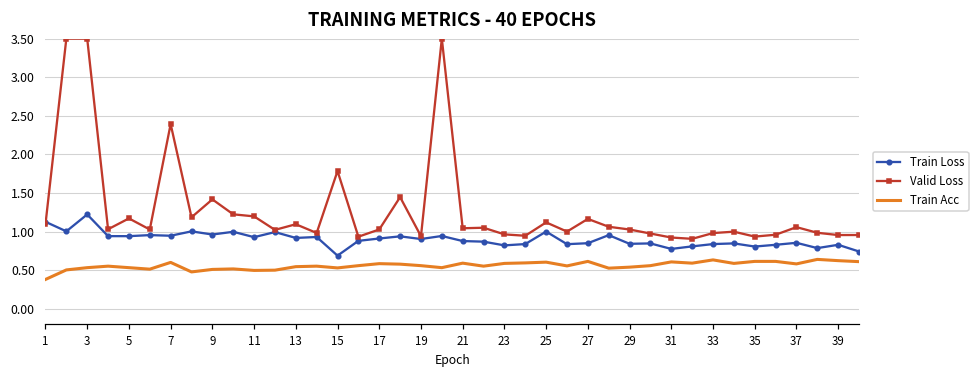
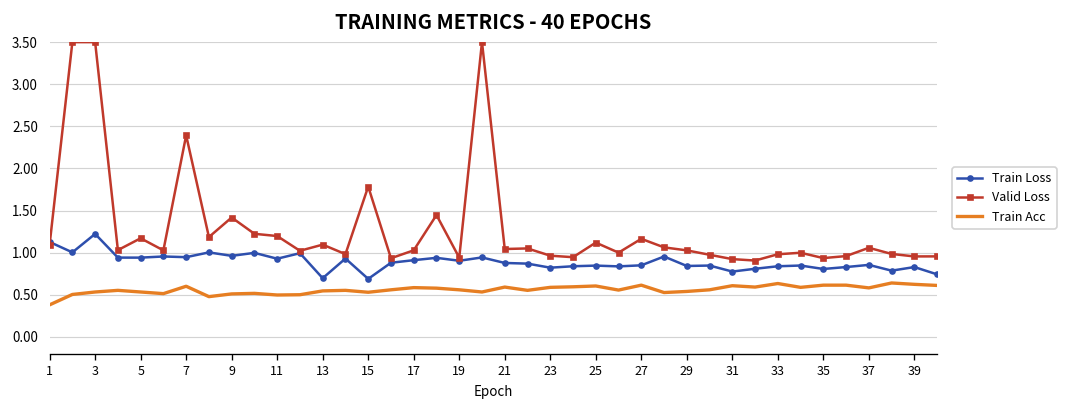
  {
    "Train Loss": {
      "3": 1.2,
      "5": 0.9,
      "7": 0.9,
      "9": 1.0,
      "11": 0.9,
-     "13": 0.9,
+     "13": 0.7,
      "15": 0.7,
      "17": 0.9,
      "19": 0.9,
      "21": 0.9,
      "23": 0.8,
-     "25": 1.0,
+     "25": 0.8,
      "27": 0.8,
      "29": 0.8,
      "31": 0.8,
      "33": 0.8,
      "35": 0.8,
      "37": 0.9,
      "39": 0.8
    },
    "Valid Loss": {
      "3": 3.5,
      "5": 1.2,
      "7": 2.4,
      "9": 1.4,
      "11": 1.2,
      "13": 1.1,
      "15": 1.8,
      "17": 1.0,
      "19": 0.9,
      "21": 1.0,
      "23": 1.0,
      "25": 1.1,
      "27": 1.2,
      "29": 1.0,
      "31": 0.9,
      "33": 1.0,
      "35": 0.9,
      "37": 1.1,
      "39": 1.0
    },
    "Train Acc": {
      "1": 0.4,
      "3": 0.5,
      "5": 0.5,
      "7": 0.6,
      "9": 0.5,
      "11": 0.5,
      "13": 0.5,
      "15": 0.5,
      "17": 0.6,
      "19": 0.6,
      "21": 0.6,
      "23": 0.6,
      "25": 0.6,
      "27": 0.6,
      "29": 0.5,
      "31": 0.6,
      "33": 0.6,
      "35": 0.6,
      "37": 0.6,
      "39": 0.6
    }
  }
